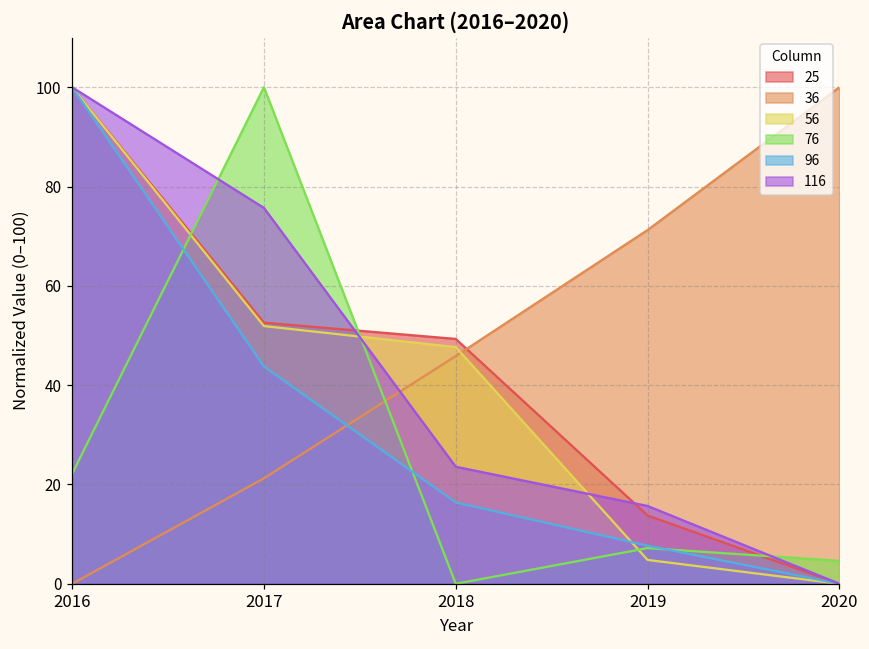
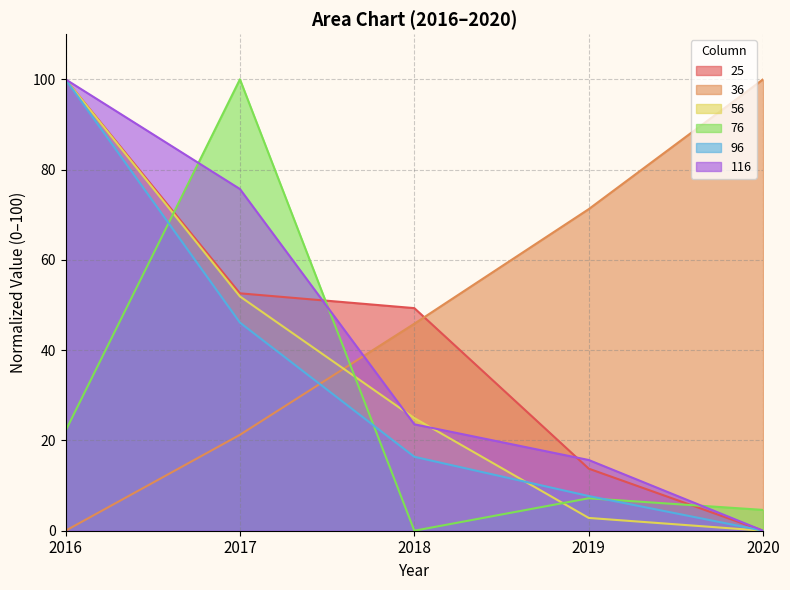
  {
    "56": {
      "2017": 52,
-     "2018": 48,
-     "2019": 5
+     "2018": 25,
+     "2019": 3
    },
    "76": {
      "2016": 22,
      "2017": 100,
      "2018": 0,
      "2020": 5
    },
    "96": {
-     "2017": 44,
+     "2017": 46,
      "2018": 16
    },
    "116": {
      "2017": 76,
      "2018": 24,
      "2019": 16
    }
  }
